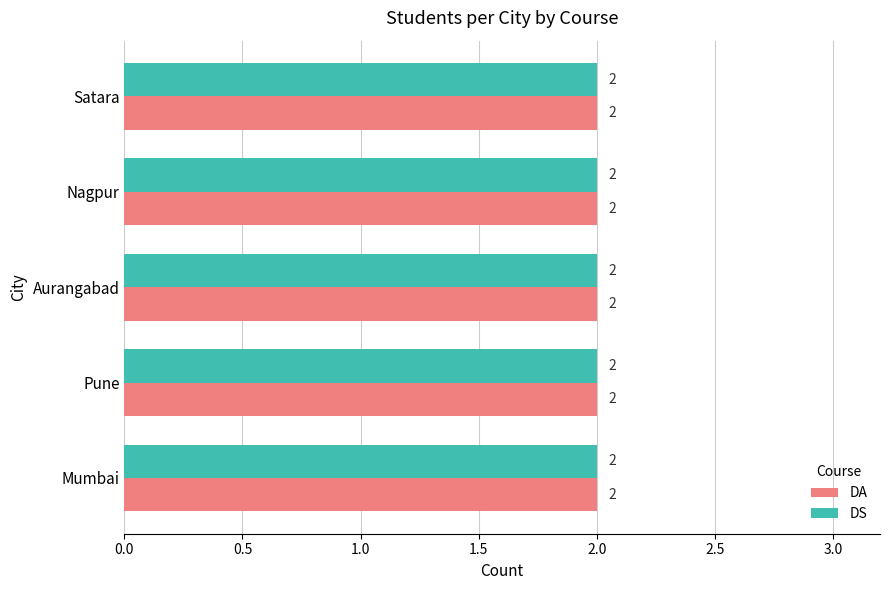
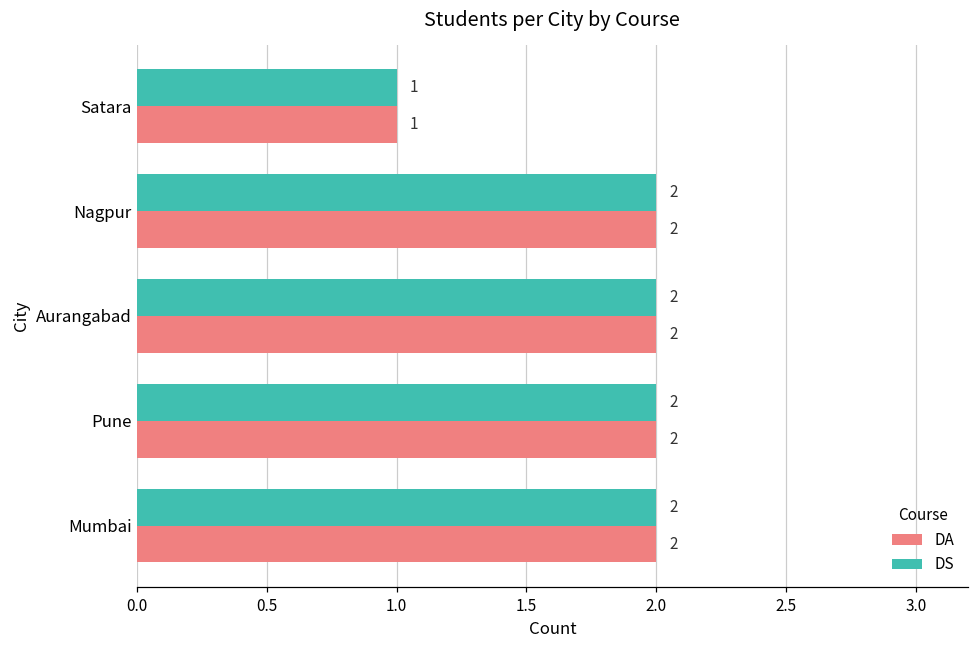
  {
    "DA": {
-     "Satara": 2,
+     "Satara": 1,
      "Nagpur": 2,
      "Aurangabad": 2,
      "Pune": 2,
      "Mumbai": 2
    },
    "DS": {
-     "Satara": 2,
+     "Satara": 1,
      "Nagpur": 2,
      "Aurangabad": 2,
      "Pune": 2,
      "Mumbai": 2
    }
  }
